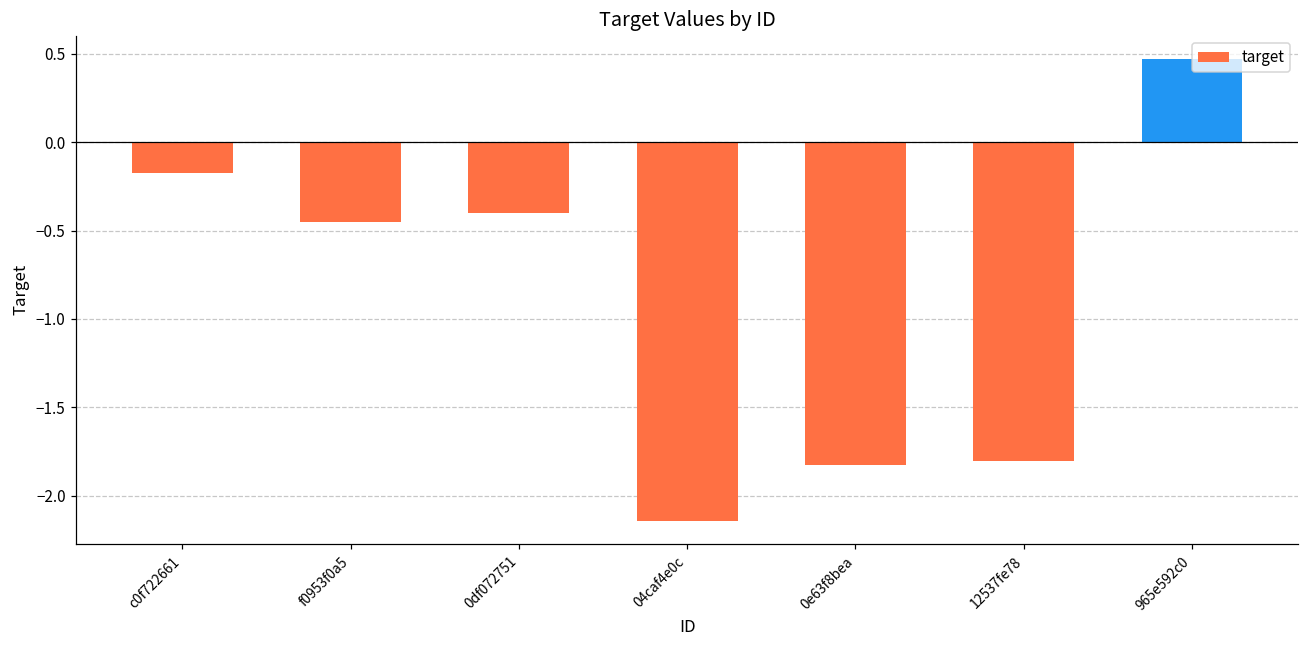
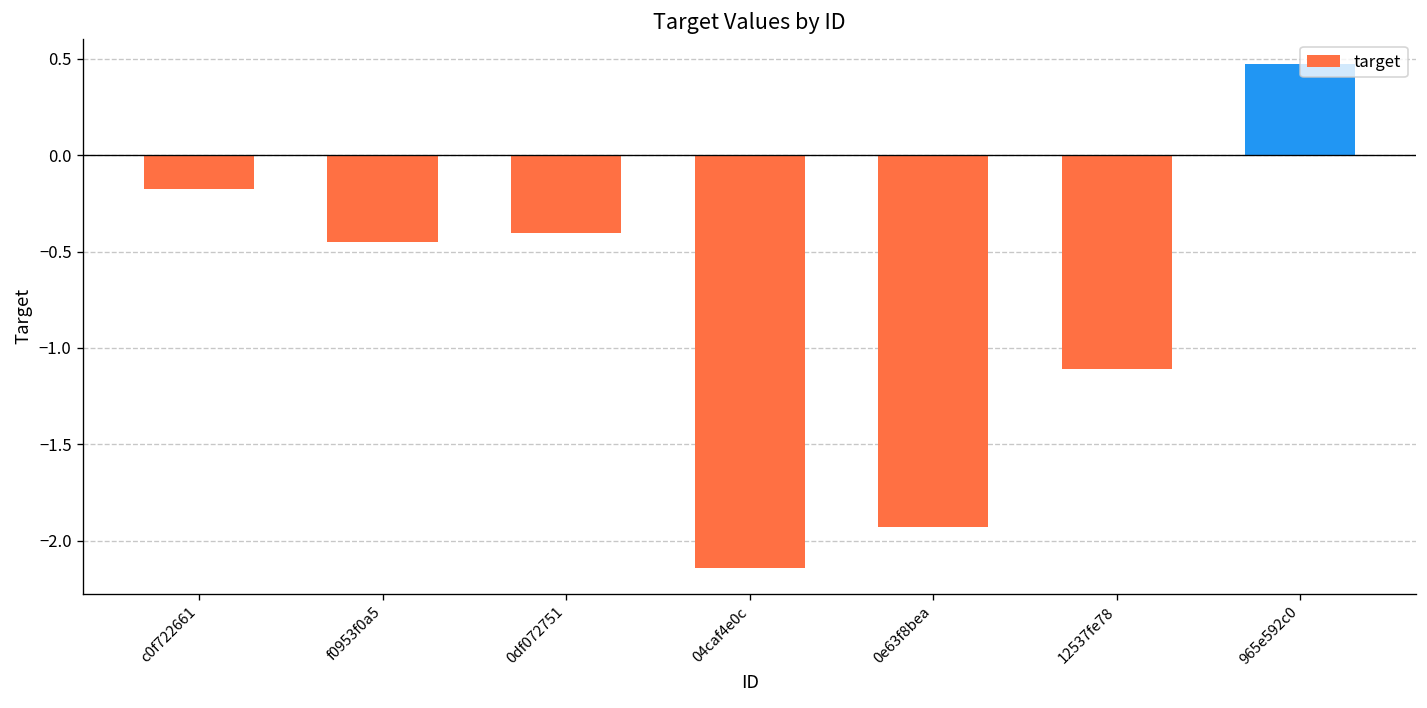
  {
    "c0f722661": -0.18,
    "f0953f0a5": -0.45,
    "0df072751": -0.40,
    "04caf4e0c": -2.14,
-   "0e63f8bea": -1.83,
-   "12537fe78": -1.81,
+   "0e63f8bea": -1.93,
+   "12537fe78": -1.11,
    "965e592c0": 0.47
  }
